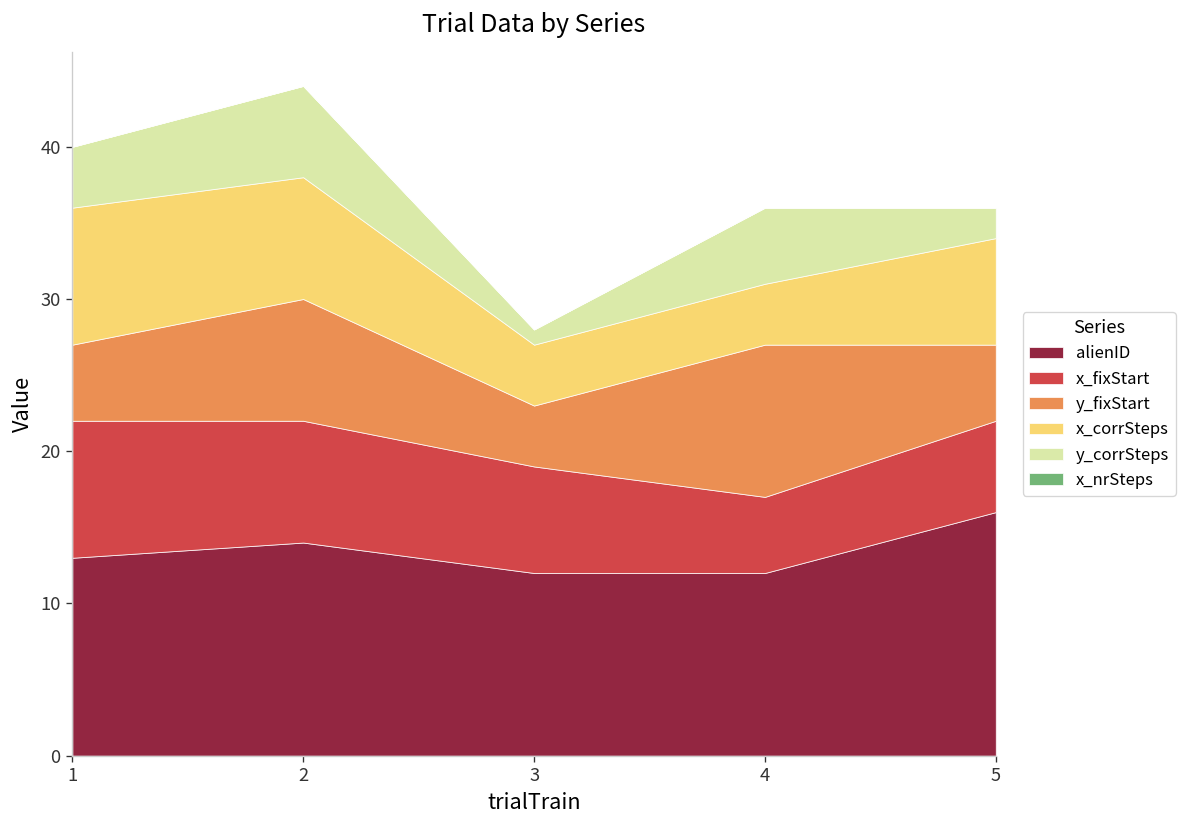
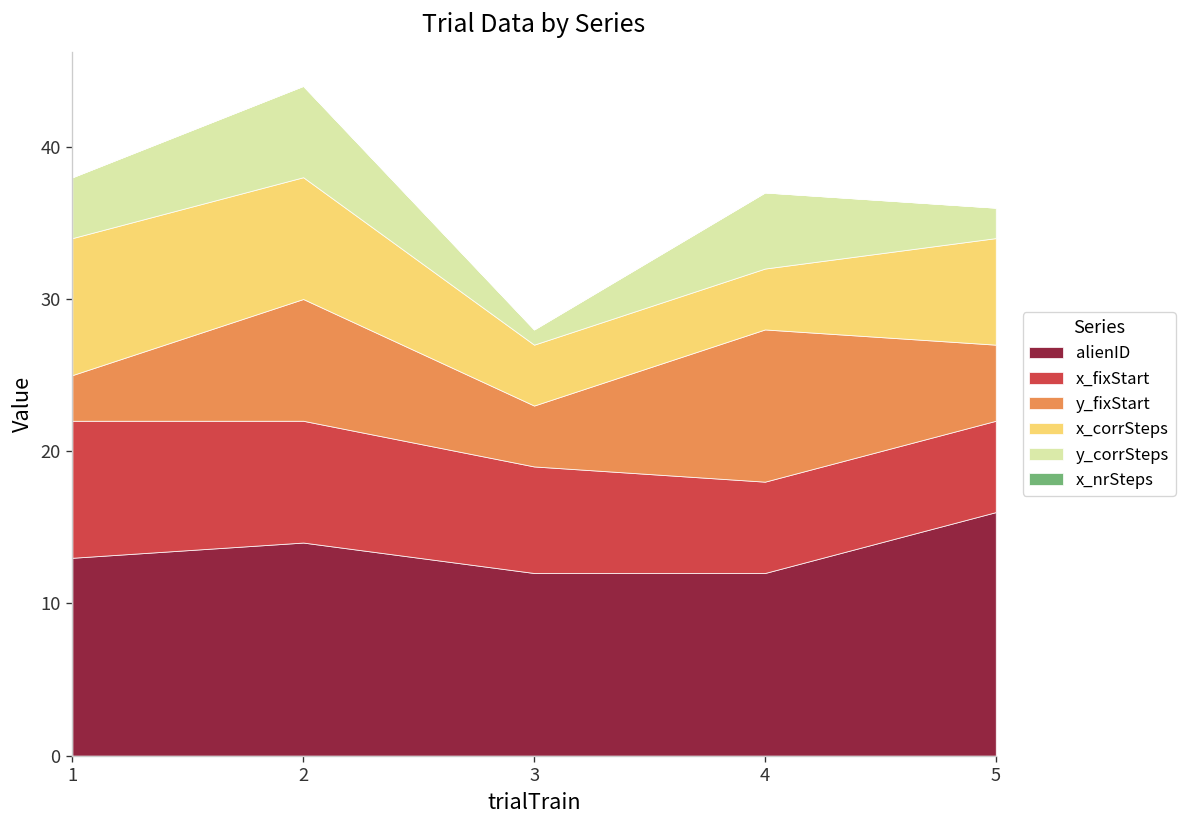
  {
    "alienID": {
      "1": 13,
      "2": 14,
      "3": 12,
      "4": 12,
      "5": 16
    },
    "x_fixStart": {
      "1": 9,
      "2": 8,
      "3": 7,
-     "4": 5,
+     "4": 6,
      "5": 6
    },
    "y_fixStart": {
-     "1": 5,
+     "1": 3,
      "2": 8,
      "3": 4,
      "4": 10,
      "5": 5
    },
    "x_corrSteps": {
      "1": 9,
      "2": 8,
      "3": 4,
      "4": 4,
      "5": 7
    }
  }
